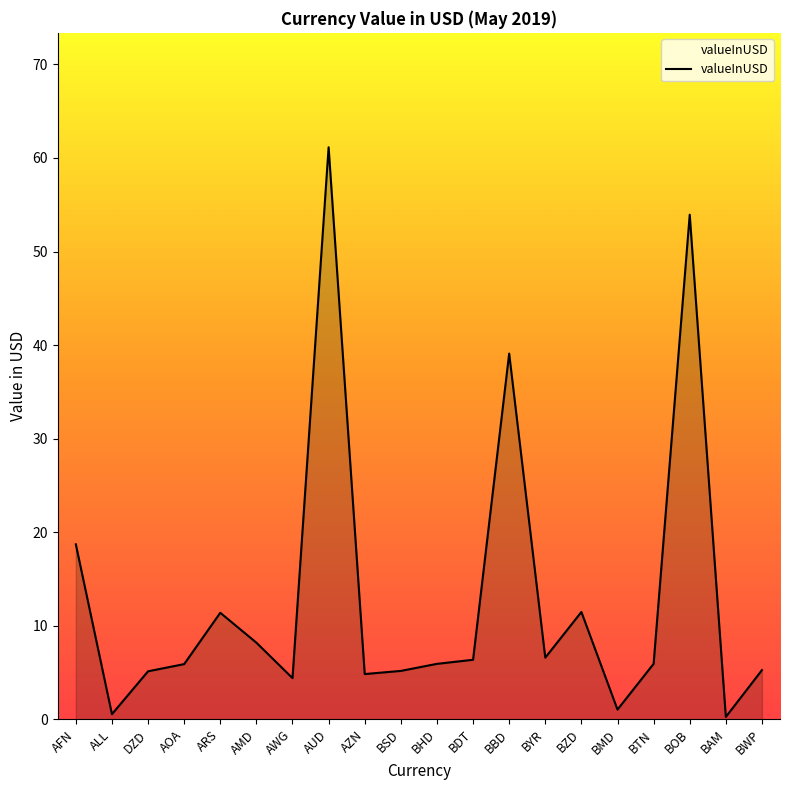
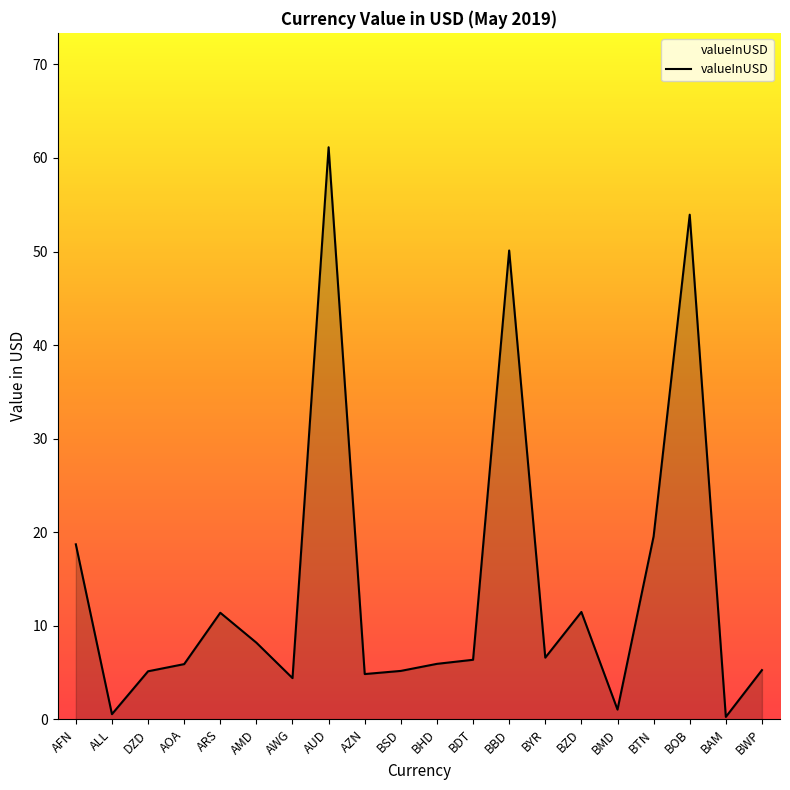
  {
    "AFN": 19,
    "ALL": 1,
    "DZD": 5,
    "AOA": 6,
    "ARS": 11,
    "AMD": 8,
    "AWG": 4,
    "AUD": 61,
    "AZN": 5,
    "BSD": 5,
    "BHD": 6,
    "BDT": 6,
-   "BBD": 39,
+   "BBD": 50,
    "BYR": 7,
    "BZD": 11,
    "BMD": 1,
-   "BTN": 6,
+   "BTN": 20,
    "BOB": 54,
    "BAM": 0,
    "BWP": 5
  }
